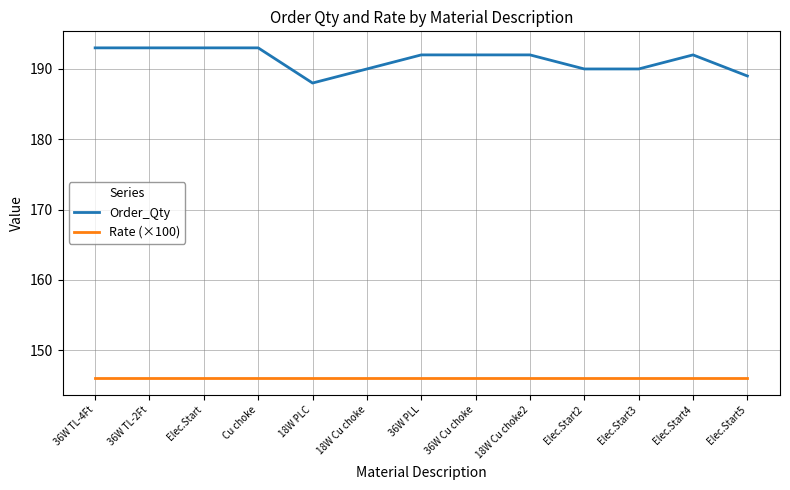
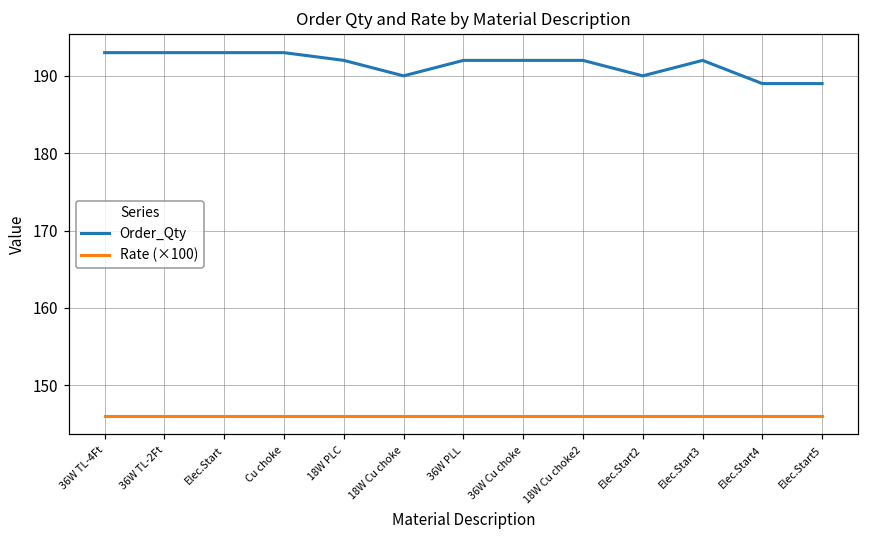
  {
    "Order_Qty": {
      "36W TL-4Ft": 193,
      "36W TL-2Ft": 193,
      "Elec.Start": 193,
      "Cu choke": 193,
-     "18W PLC": 188,
+     "18W PLC": 192,
      "18W Cu choke": 190,
      "36W PLL": 192,
      "36W Cu choke": 192,
      "18W Cu choke2": 192,
      "Elec.Start2": 190,
-     "Elec.Start3": 190,
-     "Elec.Start4": 192,
+     "Elec.Start3": 192,
+     "Elec.Start4": 189,
      "Elec.Start5": 189
    },
    "Rate (×100)": {
      "36W TL-4Ft": 146,
      "36W TL-2Ft": 146,
      "Elec.Start": 146,
      "Cu choke": 146,
      "18W PLC": 146,
      "18W Cu choke": 146,
      "36W PLL": 146,
      "36W Cu choke": 146,
      "18W Cu choke2": 146,
      "Elec.Start2": 146,
      "Elec.Start3": 146,
      "Elec.Start4": 146,
      "Elec.Start5": 146
    }
  }
